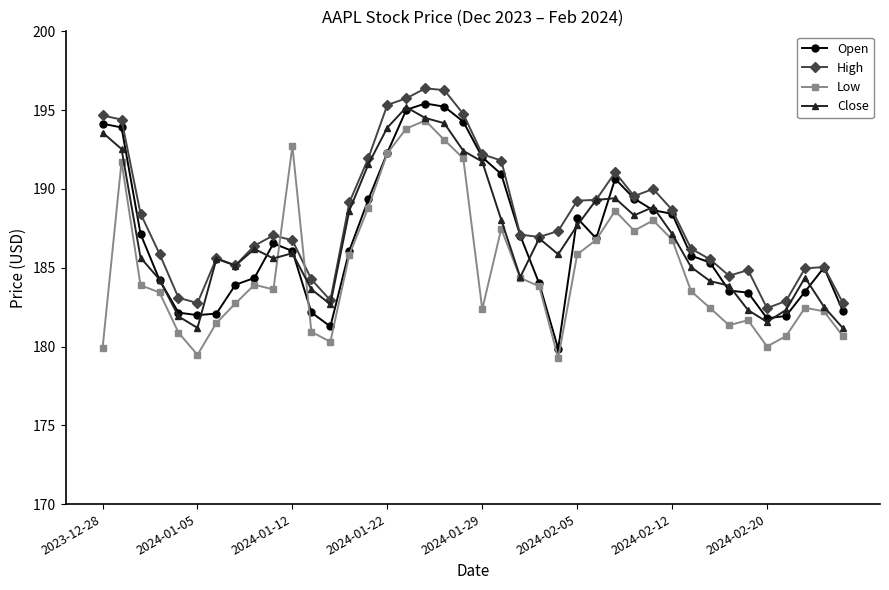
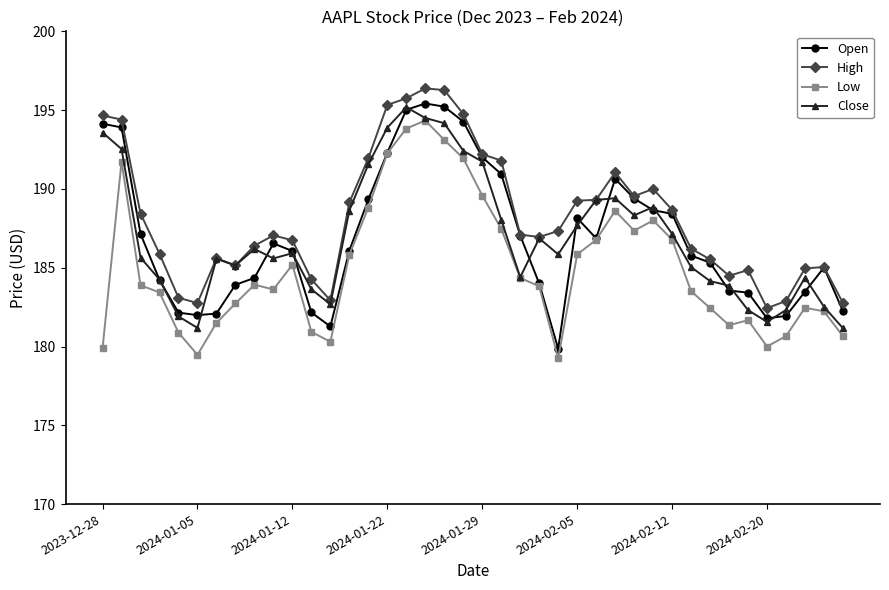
  {
    "Low": {
      "2023-12-28": 179.9,
      "2024-01-05": 179.5,
-     "2024-01-12": 192.7,
-     "2024-01-29": 182.4,
+     "2024-01-12": 185.2,
+     "2024-01-29": 189.6,
      "2024-02-05": 185.8,
      "2024-02-12": 186.8,
      "2024-02-20": 180.0
    }
  }
